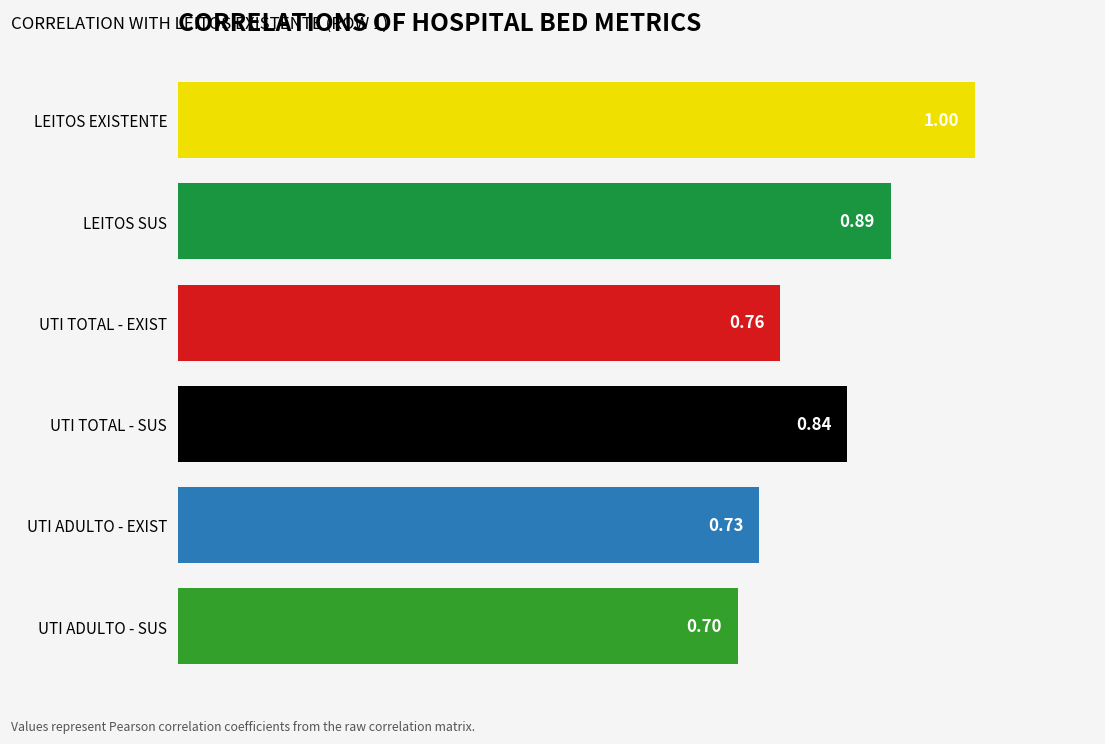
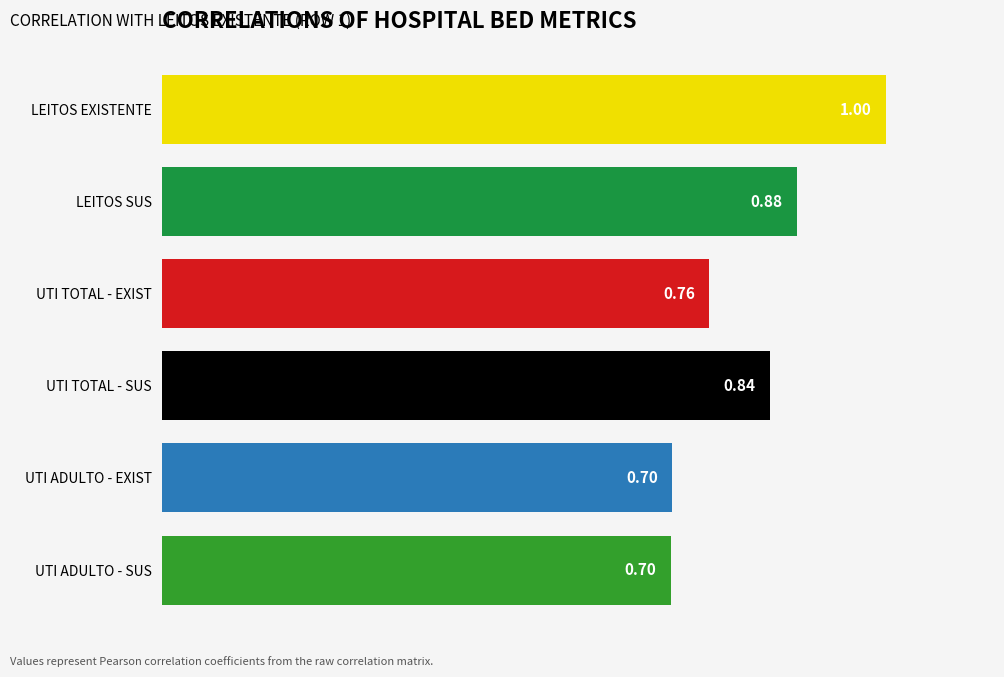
  {
    "LEITOS EXISTENTE": 1.00,
-   "LEITOS SUS": 0.89,
+   "LEITOS SUS": 0.88,
    "UTI TOTAL - EXIST": 0.76,
    "UTI TOTAL - SUS": 0.84,
-   "UTI ADULTO - EXIST": 0.73,
+   "UTI ADULTO - EXIST": 0.70,
    "UTI ADULTO - SUS": 0.70
  }
